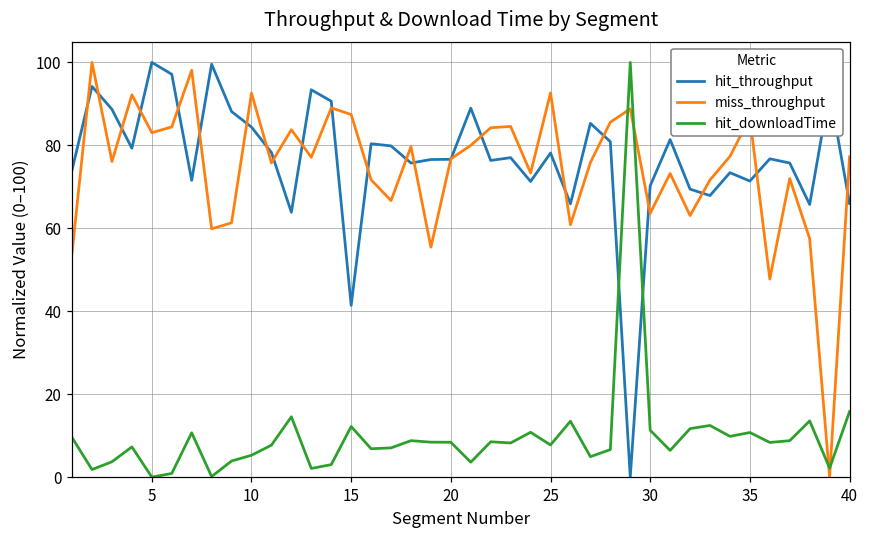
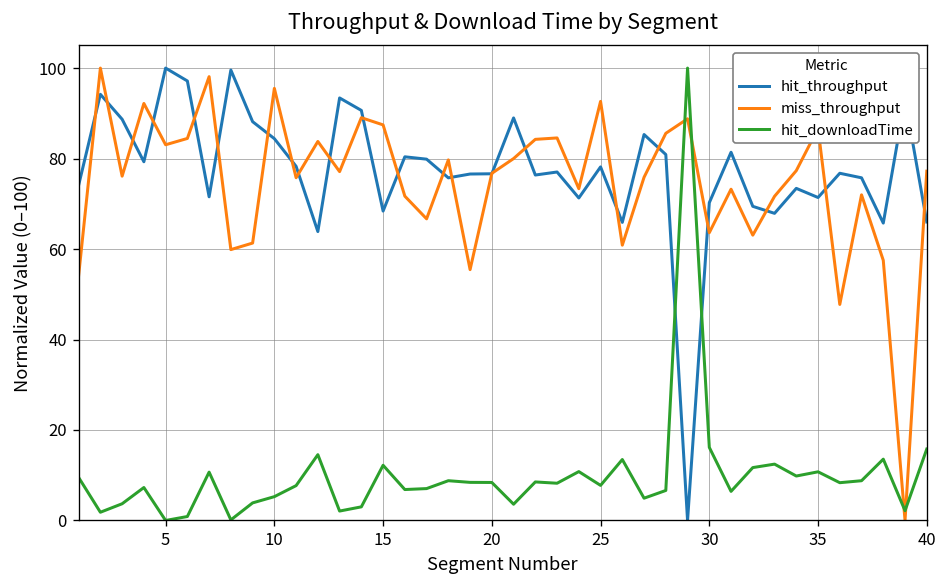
  {
    "hit_throughput": {
      "5": 100,
      "10": 84,
-     "15": 41,
+     "15": 68,
      "25": 78,
      "30": 70,
      "35": 71,
      "40": 66
    },
    "miss_throughput": {
      "5": 83,
-     "10": 93,
+     "10": 96,
      "15": 87,
      "25": 93,
      "30": 64,
      "40": 77
    },
    "hit_downloadTime": {
      "5": 0,
      "10": 5,
      "15": 12,
      "20": 8,
      "25": 8,
-     "30": 11,
+     "30": 16,
      "35": 11,
      "40": 16
    }
  }
